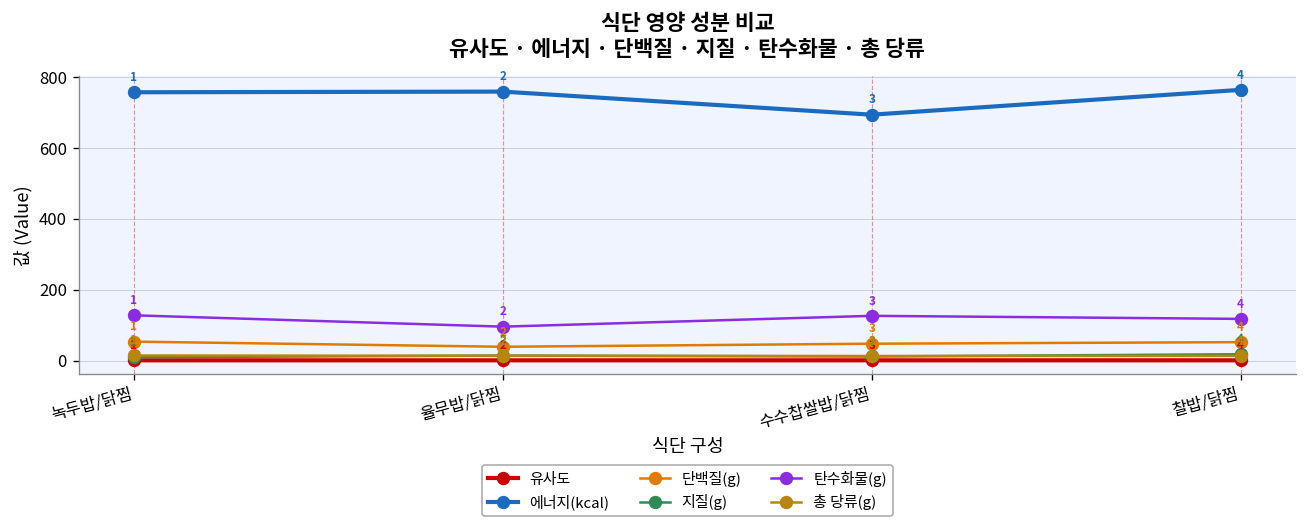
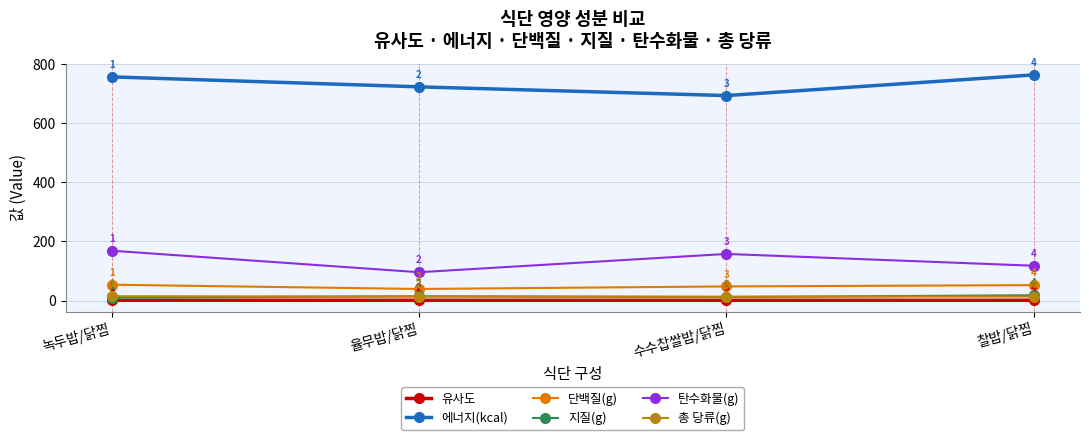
  {
    "유사도": {
      "율무밥/닭찜": 0,
      "수수찹쌀밥/닭찜": 0,
      "찰밥/닭찜": 0
    },
    "에너지(kcal)": {
-     "율무밥/닭찜": 760
+     "율무밥/닭찜": 720
    },
    "탄수화물(g)": {
-     "녹두밥/닭찜": 130,
-     "수수찹쌀밥/닭찜": 130
+     "녹두밥/닭찜": 170,
+     "수수찹쌀밥/닭찜": 160
    }
  }
